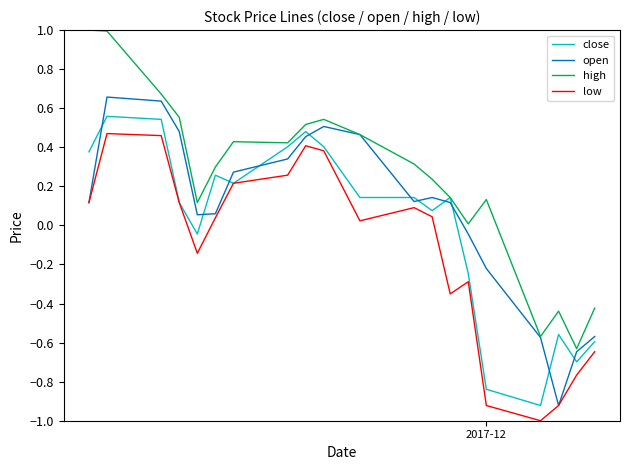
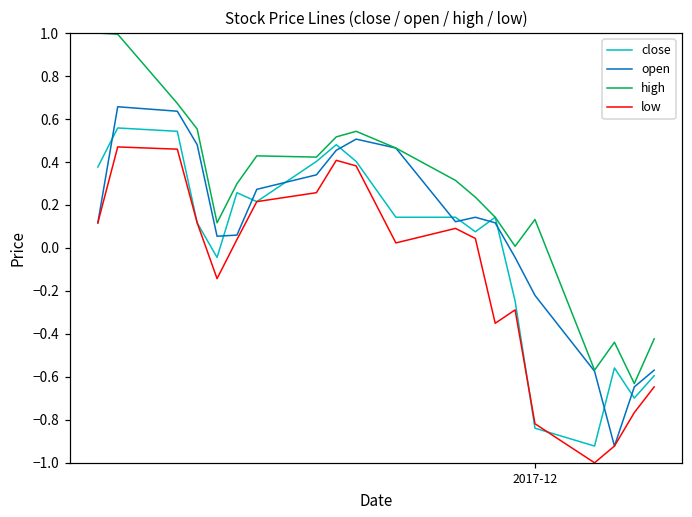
  {
    "close": {
      "2017-12": -0.84
    },
    "open": {
      "2017-12": -0.22
    },
    "high": {
      "2017-12": 0.13
    },
    "low": {
-     "2017-12": -0.92
+     "2017-12": -0.82
    }
  }
